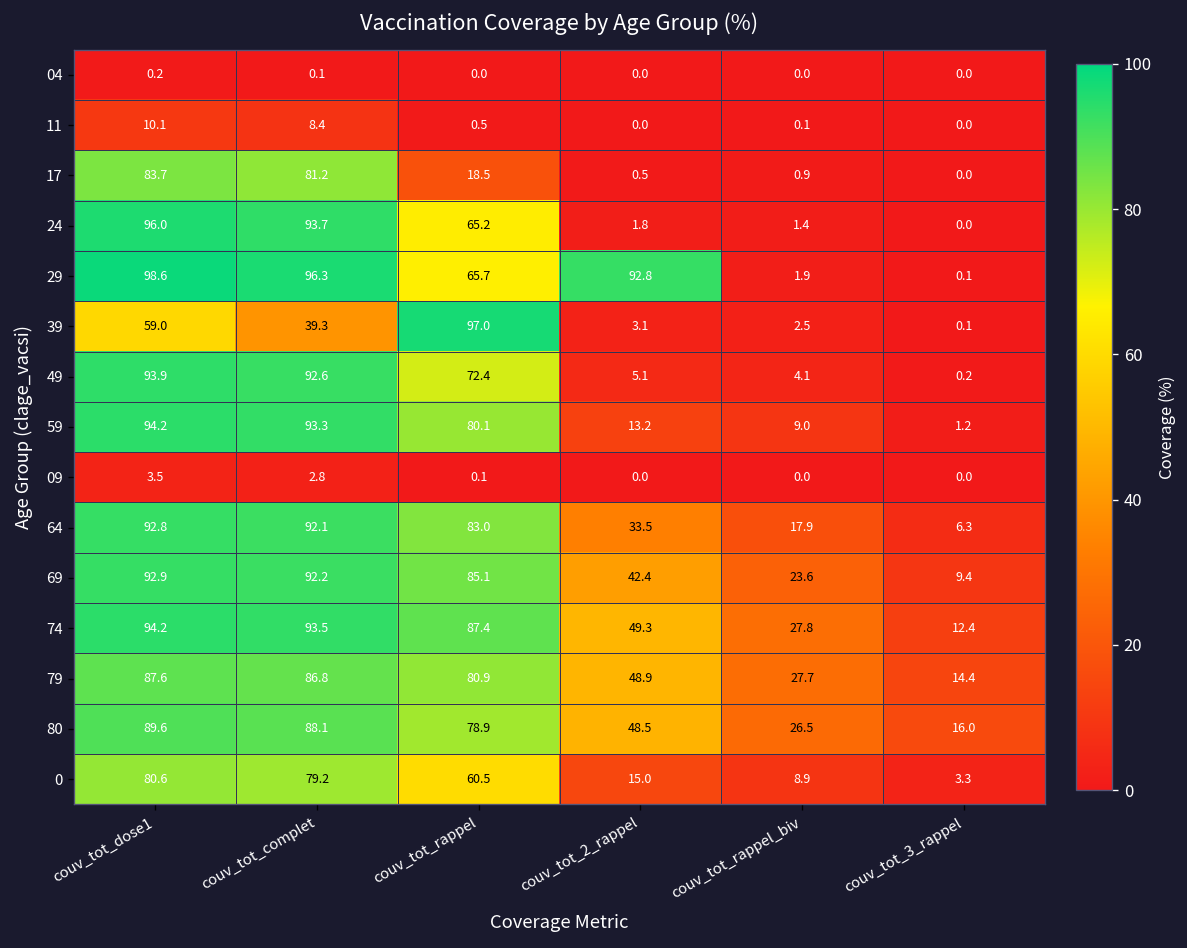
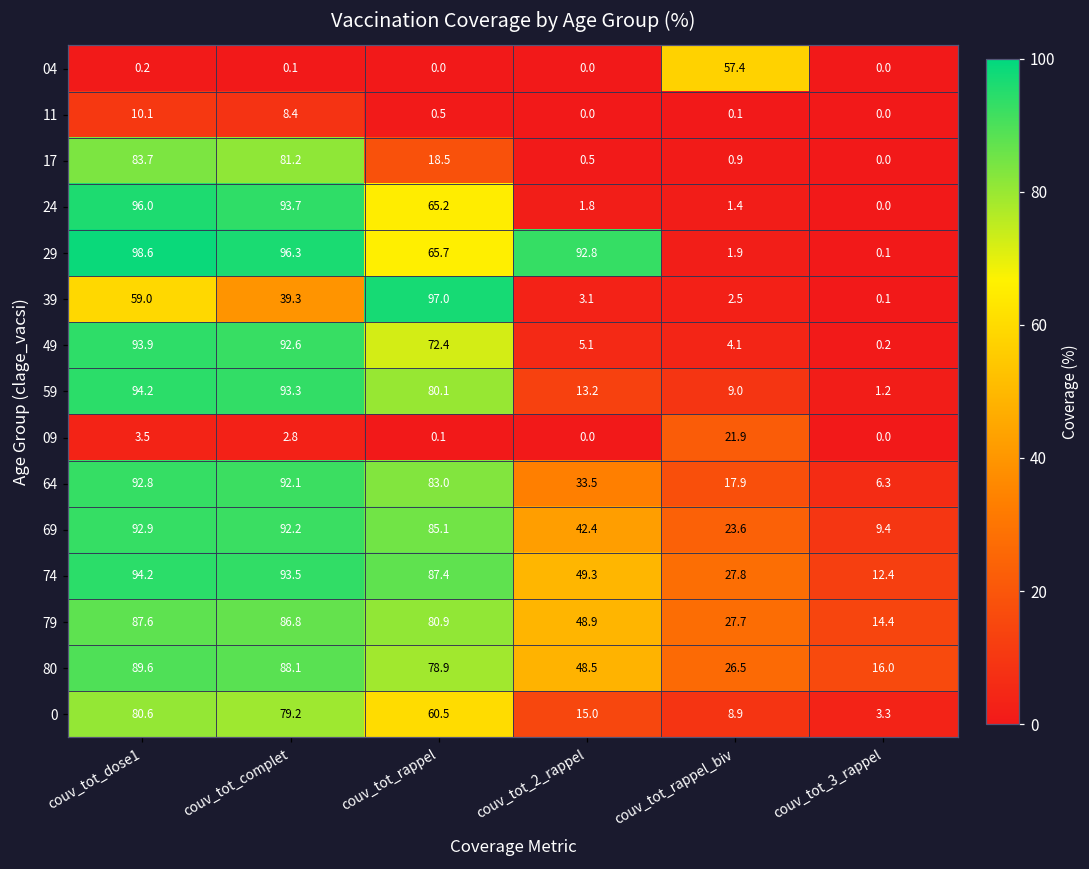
  {
    "04": {
      "couv_tot_dose1": 0.2,
      "couv_tot_complet": 0.1,
      "couv_tot_rappel": 0.0,
      "couv_tot_2_rappel": 0.0,
-     "couv_tot_rappel_biv": 0.0,
+     "couv_tot_rappel_biv": 57.4,
      "couv_tot_3_rappel": 0.0
    },
    "11": {
      "couv_tot_dose1": 10.1,
      "couv_tot_complet": 8.4,
      "couv_tot_rappel": 0.5,
      "couv_tot_2_rappel": 0.0,
      "couv_tot_rappel_biv": 0.1,
      "couv_tot_3_rappel": 0.0
    },
    "17": {
      "couv_tot_dose1": 83.7,
      "couv_tot_complet": 81.2,
      "couv_tot_rappel": 18.5,
      "couv_tot_2_rappel": 0.5,
      "couv_tot_rappel_biv": 0.9,
      "couv_tot_3_rappel": 0.0
    },
    "24": {
      "couv_tot_dose1": 96.0,
      "couv_tot_complet": 93.7,
      "couv_tot_rappel": 65.2,
      "couv_tot_2_rappel": 1.8,
      "couv_tot_rappel_biv": 1.4,
      "couv_tot_3_rappel": 0.0
    },
    "29": {
      "couv_tot_dose1": 98.6,
      "couv_tot_complet": 96.3,
      "couv_tot_rappel": 65.7,
      "couv_tot_2_rappel": 92.8,
      "couv_tot_rappel_biv": 1.9,
      "couv_tot_3_rappel": 0.1
    },
    "39": {
      "couv_tot_dose1": 59.0,
      "couv_tot_complet": 39.3,
      "couv_tot_rappel": 97.0,
      "couv_tot_2_rappel": 3.1,
      "couv_tot_rappel_biv": 2.5,
      "couv_tot_3_rappel": 0.1
    },
    "49": {
      "couv_tot_dose1": 93.9,
      "couv_tot_complet": 92.6,
      "couv_tot_rappel": 72.4,
      "couv_tot_2_rappel": 5.1,
      "couv_tot_rappel_biv": 4.1,
      "couv_tot_3_rappel": 0.2
    },
    "59": {
      "couv_tot_dose1": 94.2,
      "couv_tot_complet": 93.3,
      "couv_tot_rappel": 80.1,
      "couv_tot_2_rappel": 13.2,
      "couv_tot_rappel_biv": 9.0,
      "couv_tot_3_rappel": 1.2
    },
    "09": {
      "couv_tot_dose1": 3.5,
      "couv_tot_complet": 2.8,
      "couv_tot_rappel": 0.1,
      "couv_tot_2_rappel": 0.0,
-     "couv_tot_rappel_biv": 0.0,
+     "couv_tot_rappel_biv": 21.9,
      "couv_tot_3_rappel": 0.0
    },
    "64": {
      "couv_tot_dose1": 92.8,
      "couv_tot_complet": 92.1,
      "couv_tot_rappel": 83.0,
      "couv_tot_2_rappel": 33.5,
      "couv_tot_rappel_biv": 17.9,
      "couv_tot_3_rappel": 6.3
    },
    "69": {
      "couv_tot_dose1": 92.9,
      "couv_tot_complet": 92.2,
      "couv_tot_rappel": 85.1,
      "couv_tot_2_rappel": 42.4,
      "couv_tot_rappel_biv": 23.6,
      "couv_tot_3_rappel": 9.4
    },
    "74": {
      "couv_tot_dose1": 94.2,
      "couv_tot_complet": 93.5,
      "couv_tot_rappel": 87.4,
      "couv_tot_2_rappel": 49.3,
      "couv_tot_rappel_biv": 27.8,
      "couv_tot_3_rappel": 12.4
    },
    "79": {
      "couv_tot_dose1": 87.6,
      "couv_tot_complet": 86.8,
      "couv_tot_rappel": 80.9,
      "couv_tot_2_rappel": 48.9,
      "couv_tot_rappel_biv": 27.7,
      "couv_tot_3_rappel": 14.4
    },
    "80": {
      "couv_tot_dose1": 89.6,
      "couv_tot_complet": 88.1,
      "couv_tot_rappel": 78.9,
      "couv_tot_2_rappel": 48.5,
      "couv_tot_rappel_biv": 26.5,
      "couv_tot_3_rappel": 16.0
    },
    "0": {
      "couv_tot_dose1": 80.6,
      "couv_tot_complet": 79.2,
      "couv_tot_rappel": 60.5,
      "couv_tot_2_rappel": 15.0,
      "couv_tot_rappel_biv": 8.9,
      "couv_tot_3_rappel": 3.3
    }
  }
